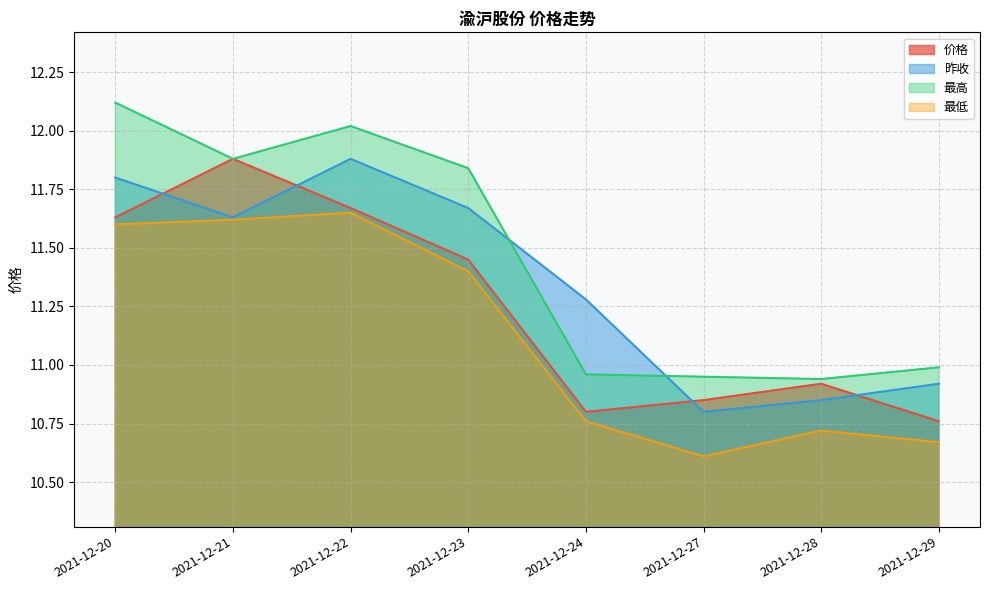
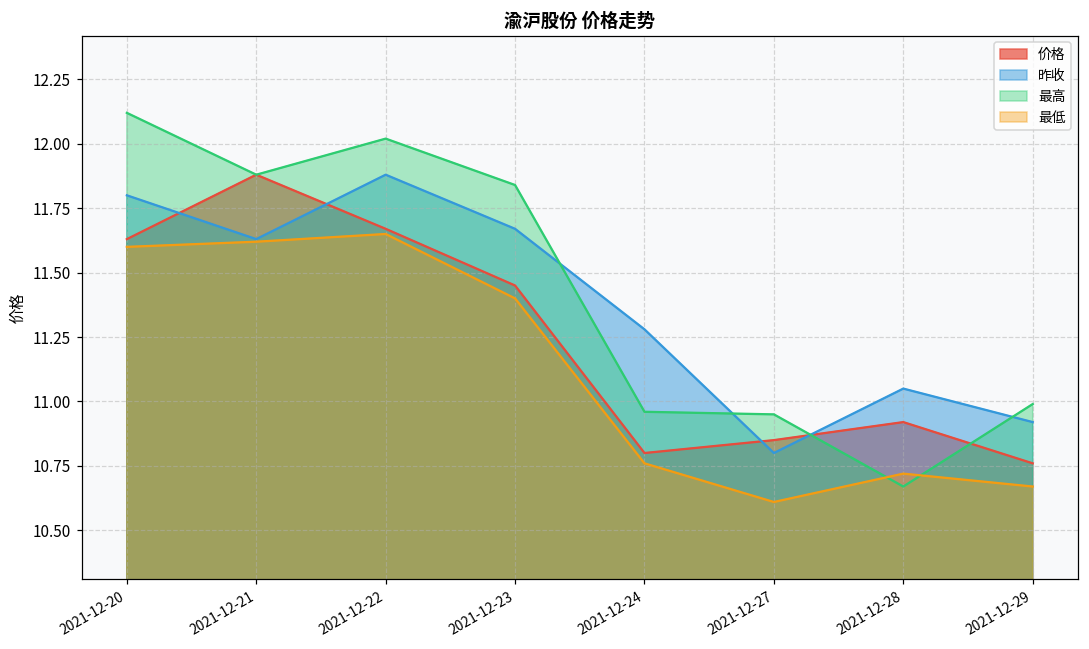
  {
    "价格": {
      "2021-12-20": 11.63,
      "2021-12-22": 11.67,
      "2021-12-23": 11.45,
      "2021-12-24": 10.80,
      "2021-12-27": 10.85,
      "2021-12-28": 10.92,
      "2021-12-29": 10.76
    },
    "昨收": {
      "2021-12-20": 11.80,
      "2021-12-22": 11.88,
      "2021-12-23": 11.67,
      "2021-12-24": 11.28,
      "2021-12-27": 10.80,
-     "2021-12-28": 10.85,
+     "2021-12-28": 11.05,
      "2021-12-29": 10.92
    },
    "最高": {
      "2021-12-20": 12.12,
      "2021-12-22": 12.02,
      "2021-12-23": 11.84,
      "2021-12-24": 10.96,
      "2021-12-27": 10.95,
-     "2021-12-28": 10.94,
+     "2021-12-28": 10.67,
      "2021-12-29": 10.99
    },
    "最低": {
      "2021-12-20": 11.60,
      "2021-12-22": 11.65,
      "2021-12-23": 11.40,
      "2021-12-24": 10.76,
      "2021-12-27": 10.61,
      "2021-12-28": 10.72,
      "2021-12-29": 10.67
    }
  }
